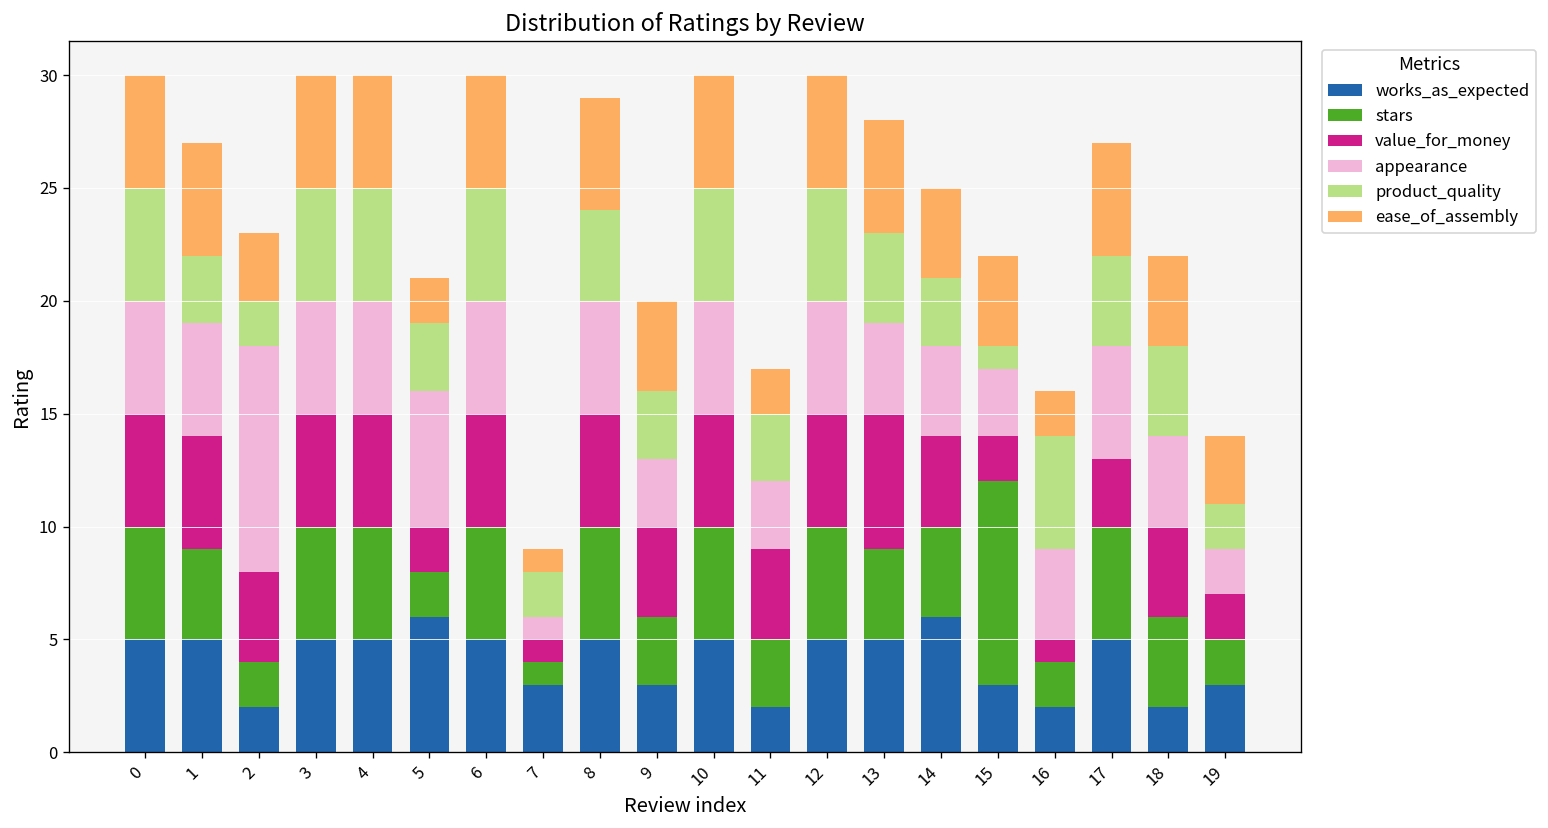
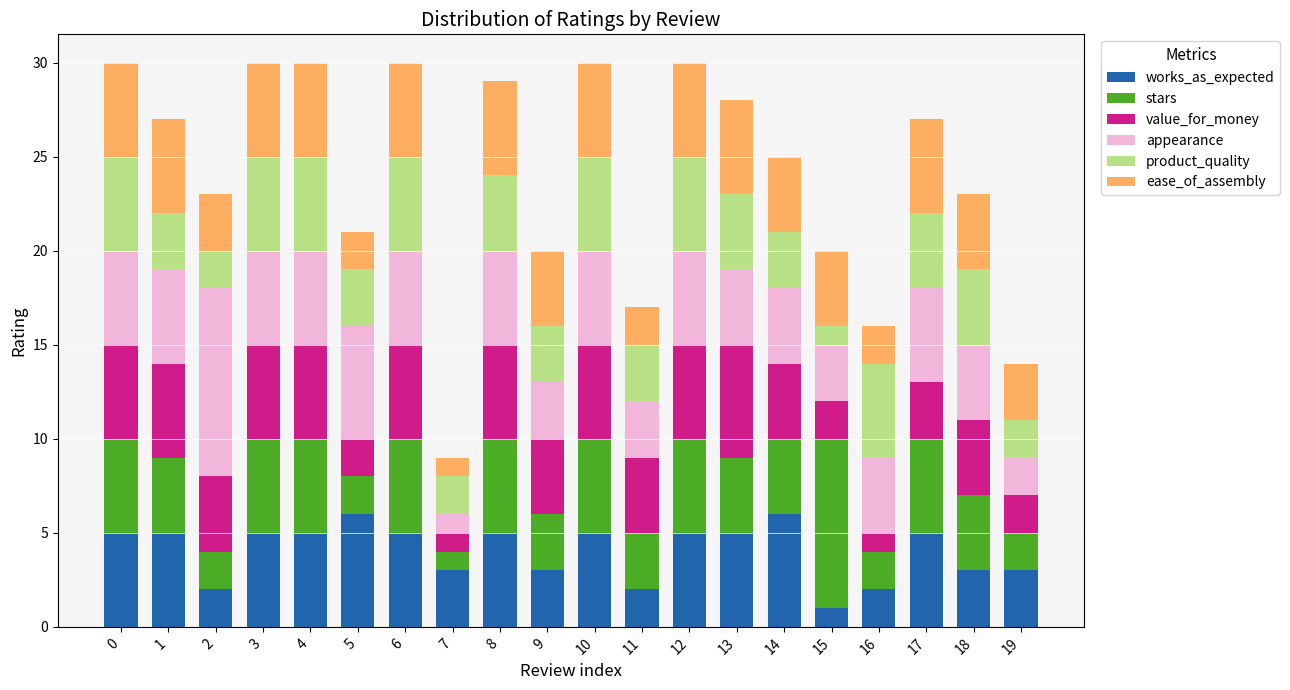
  {
    "works_as_expected": {
      "0": 5,
      "1": 5,
      "2": 2,
      "3": 5,
      "4": 5,
      "5": 6,
      "6": 5,
      "7": 3,
      "8": 5,
      "9": 3,
      "10": 5,
      "11": 2,
      "12": 5,
      "13": 5,
      "14": 6,
-     "15": 3,
+     "15": 1,
      "16": 2,
      "17": 5,
-     "18": 2,
+     "18": 3,
      "19": 3
    },
    "appearance": {
      "0": 5,
      "1": 5,
      "2": 10,
      "3": 5,
      "4": 5,
      "5": 6,
      "6": 5,
      "7": 1,
      "8": 5,
      "9": 3,
      "10": 5,
      "11": 3,
      "12": 5,
      "13": 4,
      "14": 4,
      "15": 3,
      "16": 4,
      "17": 5,
      "18": 4,
      "19": 2
    },
    "product_quality": {
      "0": 5,
      "1": 3,
      "2": 2,
      "3": 5,
      "4": 5,
      "5": 3,
      "6": 5,
      "7": 2,
      "8": 4,
      "9": 3,
      "10": 5,
      "11": 3,
      "12": 5,
      "13": 4,
      "14": 3,
      "15": 1,
      "16": 5,
      "17": 4,
      "18": 4,
      "19": 2
    },
    "ease_of_assembly": {
      "0": 5,
      "1": 5,
      "2": 3,
      "3": 5,
      "4": 5,
      "5": 2,
      "6": 5,
      "7": 1,
      "8": 5,
      "9": 4,
      "10": 5,
      "11": 2,
      "12": 5,
      "13": 5,
      "14": 4,
      "15": 4,
      "16": 2,
      "17": 5,
      "18": 4,
      "19": 3
    }
  }
